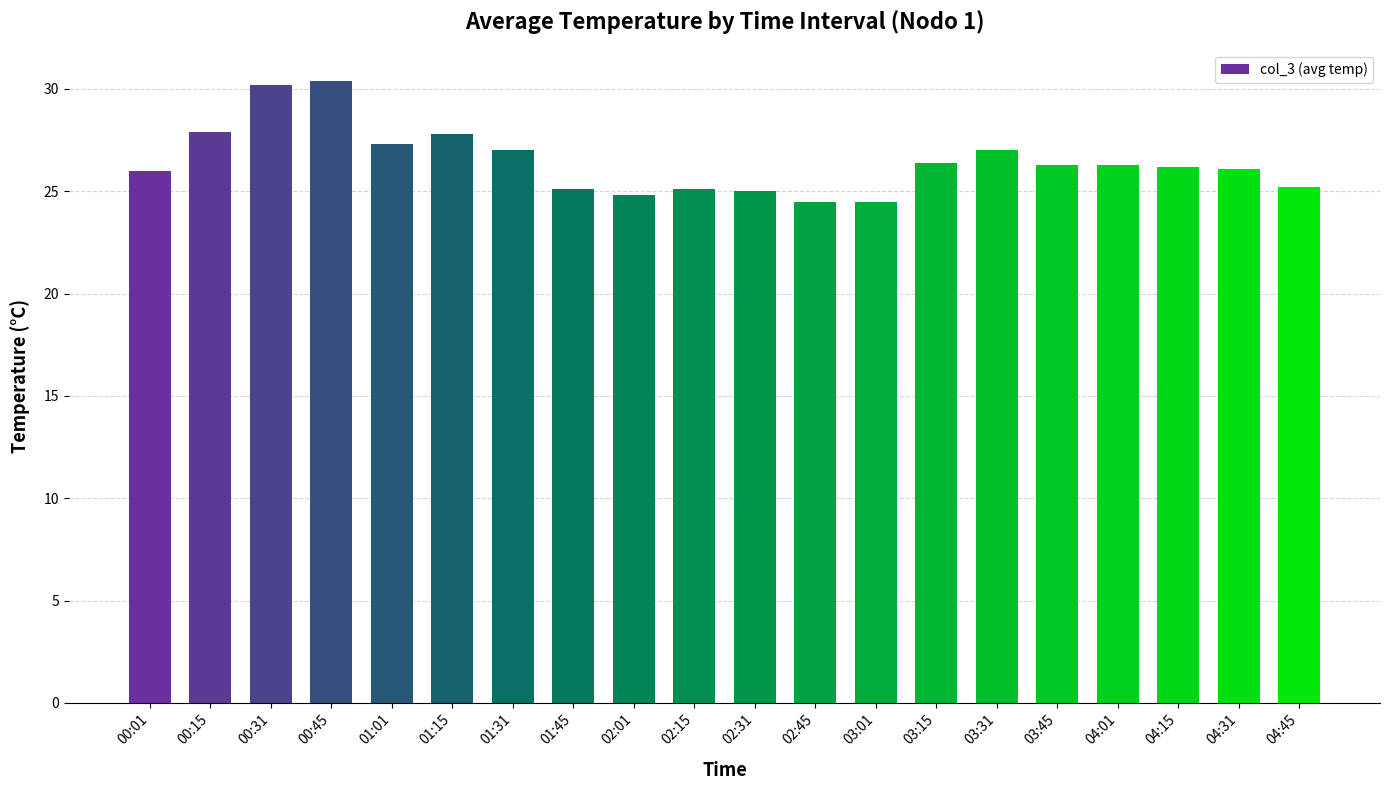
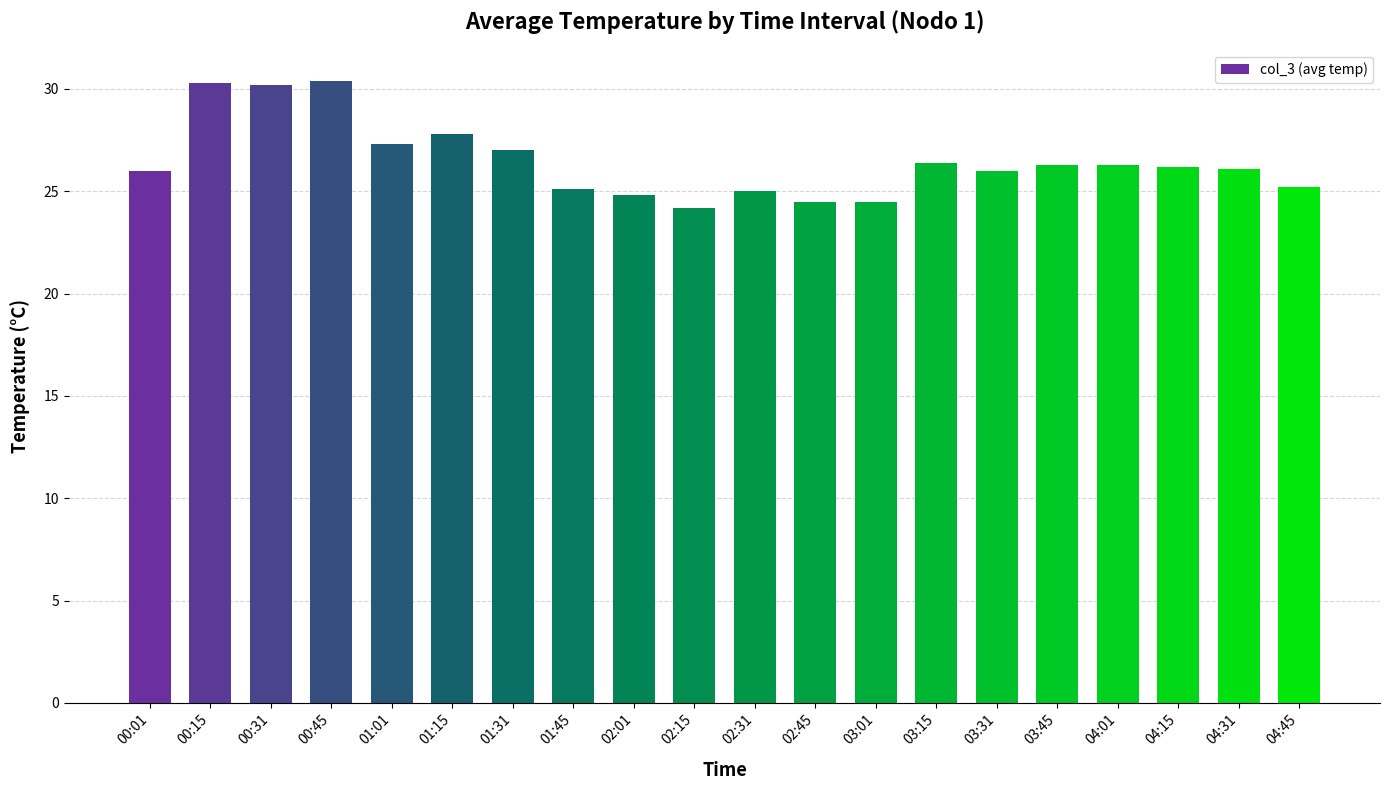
  {
    "00:01": 26.0,
-   "00:15": 27.9,
+   "00:15": 30.3,
    "00:31": 30.2,
    "00:45": 30.4,
    "01:01": 27.3,
    "01:15": 27.8,
    "01:31": 27.0,
    "01:45": 25.1,
    "02:01": 24.8,
-   "02:15": 25.1,
+   "02:15": 24.2,
    "02:31": 25.0,
    "02:45": 24.5,
    "03:01": 24.5,
    "03:15": 26.4,
-   "03:31": 27,
+   "03:31": 26,
    "03:45": 26.3,
    "04:01": 26.3,
    "04:15": 26.2,
    "04:31": 26.1,
    "04:45": 25.2
  }
